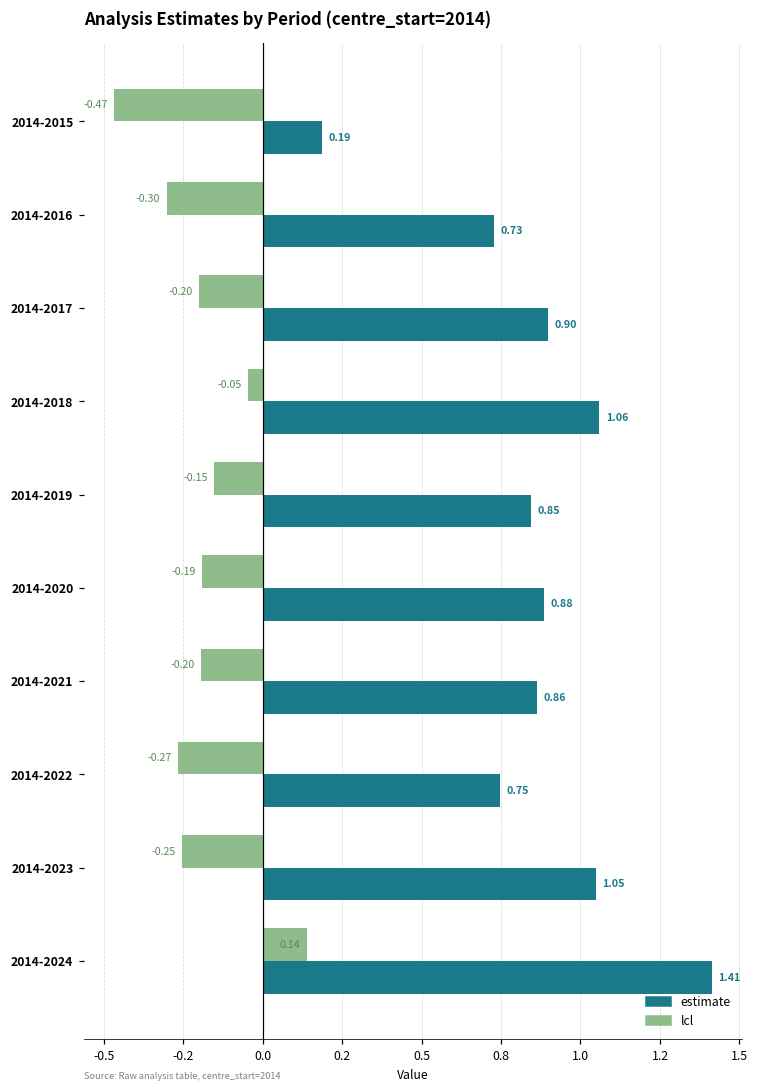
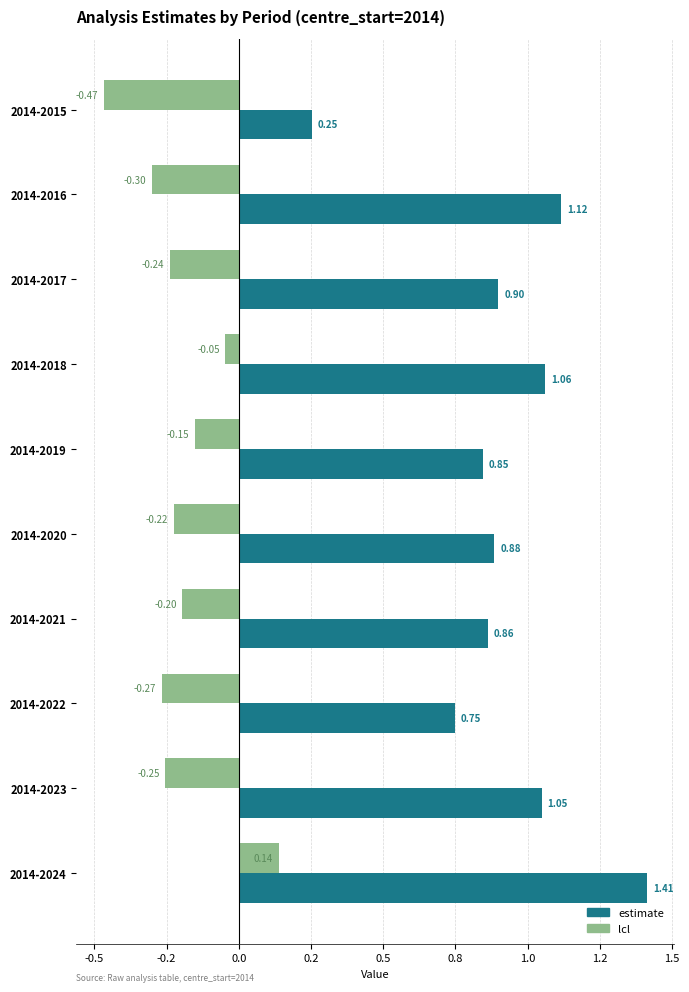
  {
    "estimate": {
-     "2014-2015": 0.19,
-     "2014-2016": 0.73,
+     "2014-2015": 0.25,
+     "2014-2016": 1.12,
      "2014-2017": 0.90,
      "2014-2018": 1.06,
      "2014-2019": 0.85,
      "2014-2020": 0.88,
      "2014-2021": 0.86,
      "2014-2022": 0.75,
      "2014-2023": 1.05,
      "2014-2024": 1.41
    },
    "lcl": {
      "2014-2015": -0.47,
      "2014-2016": -0.30,
-     "2014-2017": -0.20,
+     "2014-2017": -0.24,
      "2014-2018": -0.05,
      "2014-2019": -0.15,
-     "2014-2020": -0.19,
+     "2014-2020": -0.22,
      "2014-2021": -0.20,
      "2014-2022": -0.27,
      "2014-2023": -0.25,
      "2014-2024": 0.14
    }
  }
